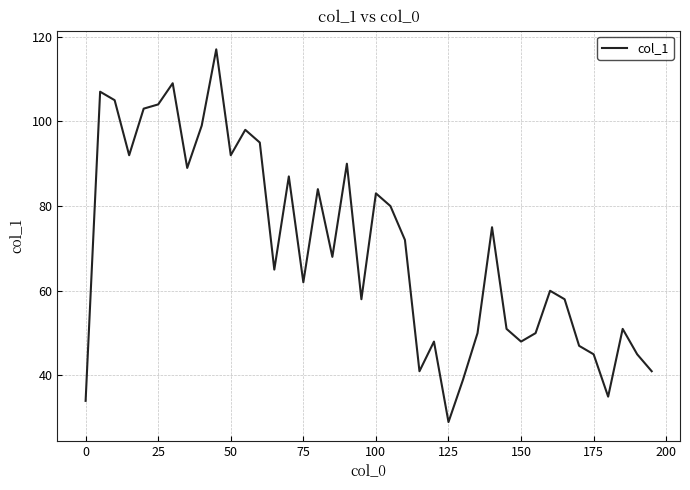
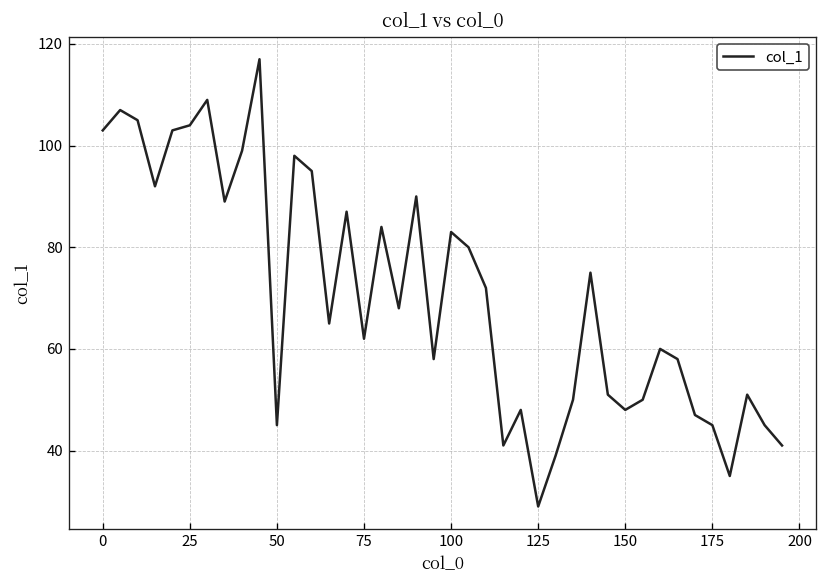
  {
-   "0": 34,
+   "0": 103,
    "25": 104,
-   "50": 92,
+   "50": 45,
    "75": 62,
    "100": 83,
    "125": 29,
    "150": 48,
    "175": 45
  }
